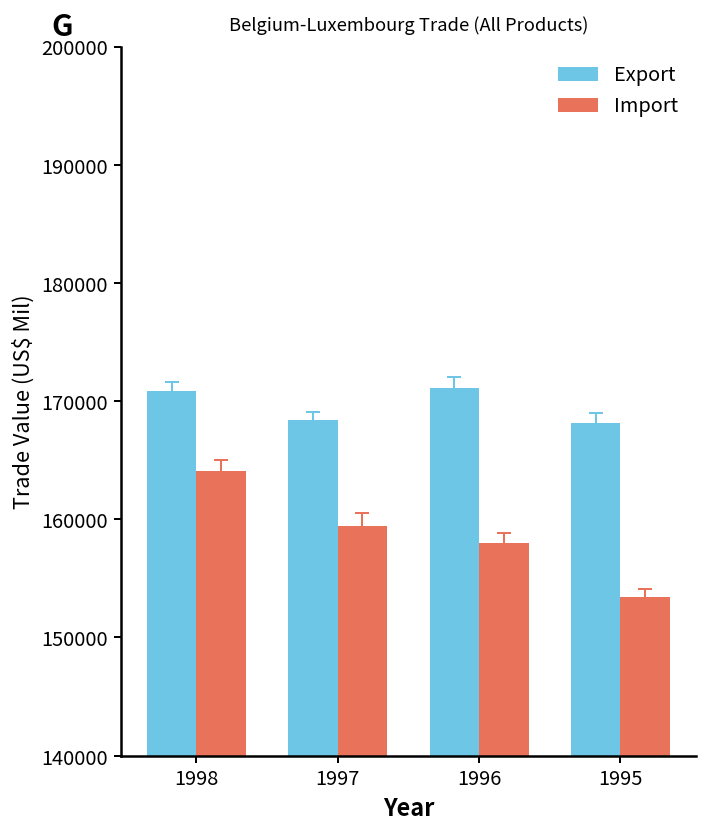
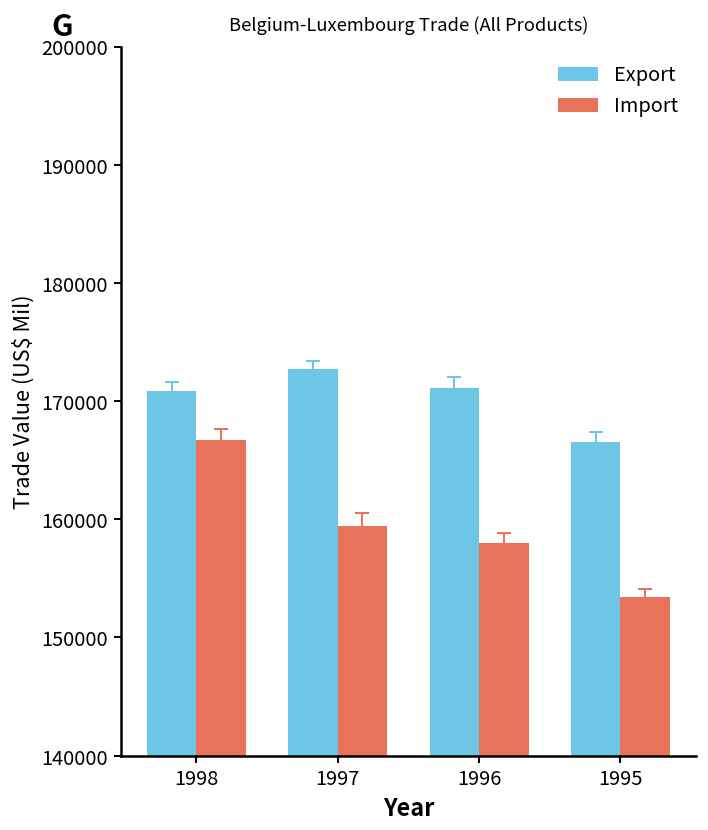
  {
    "Export": {
      "1998": 171000,
-     "1997": 168000,
+     "1997": 173000,
      "1996": 171000,
-     "1995": 168000
+     "1995": 167000
    },
    "Import": {
-     "1998": 164000,
+     "1998": 167000,
      "1997": 159000,
      "1996": 158000,
      "1995": 153000
    }
  }
